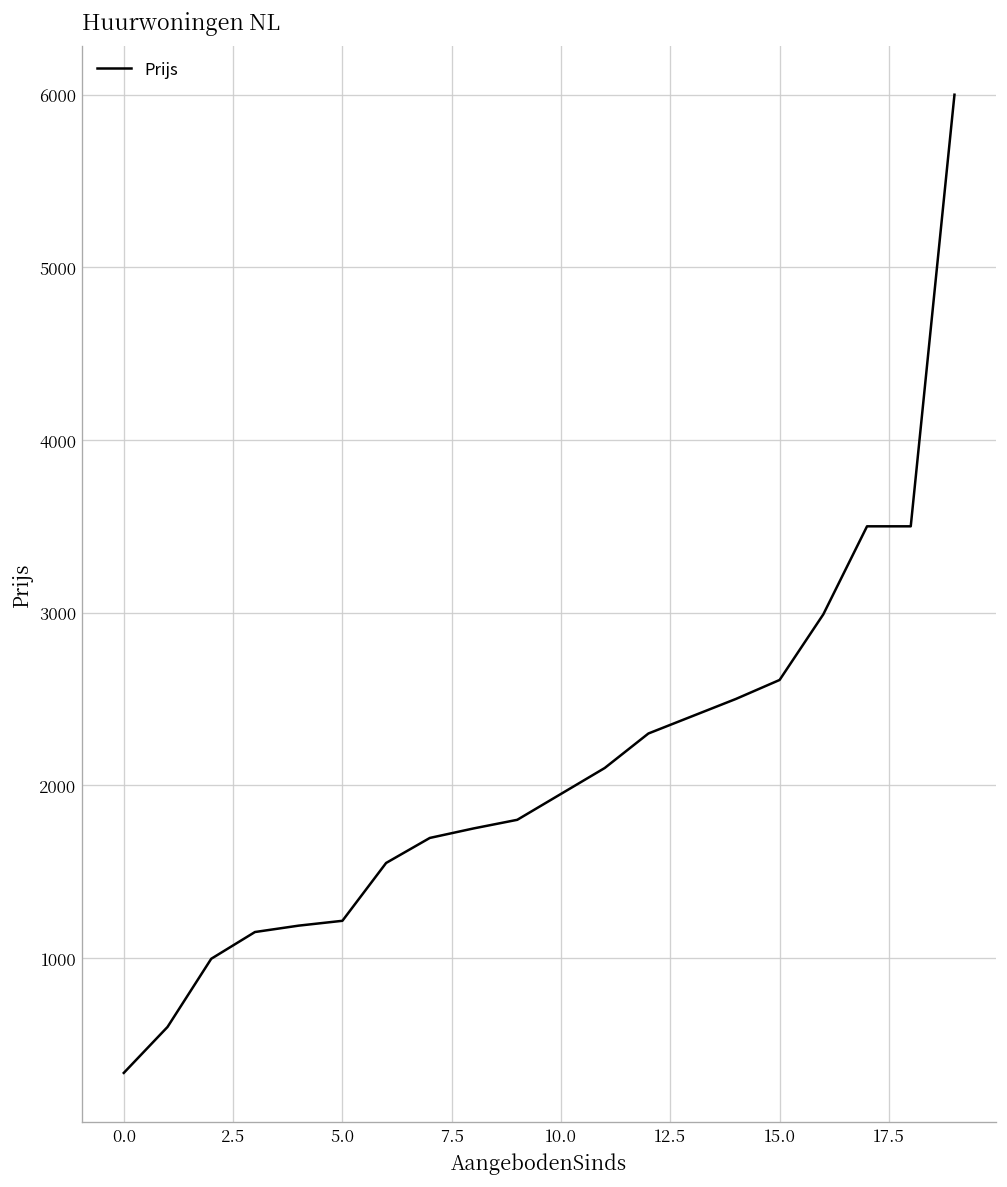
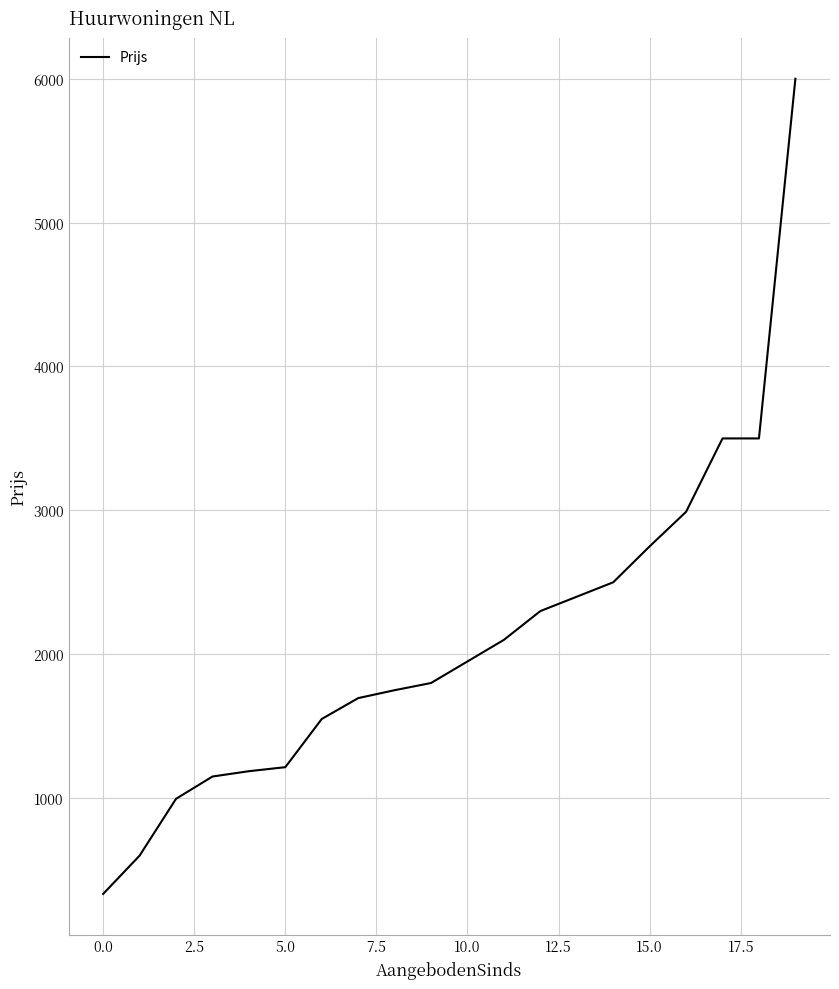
  {
    "0.0": 330,
    "5.0": 1220,
    "10.0": 1950,
-   "15.0": 2610
+   "15.0": 2750
  }
